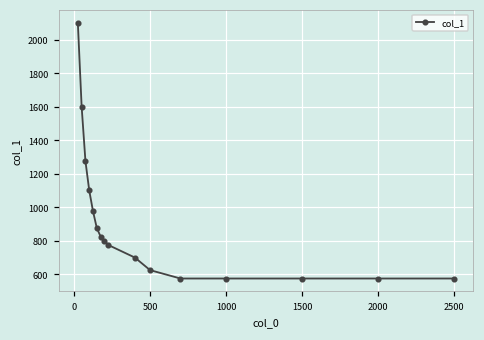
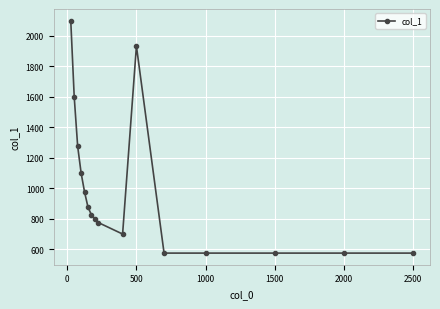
  {
-   "500": 630,
+   "500": 1930,
    "1000": 580,
    "1500": 580,
    "2000": 580,
    "2500": 580
  }
